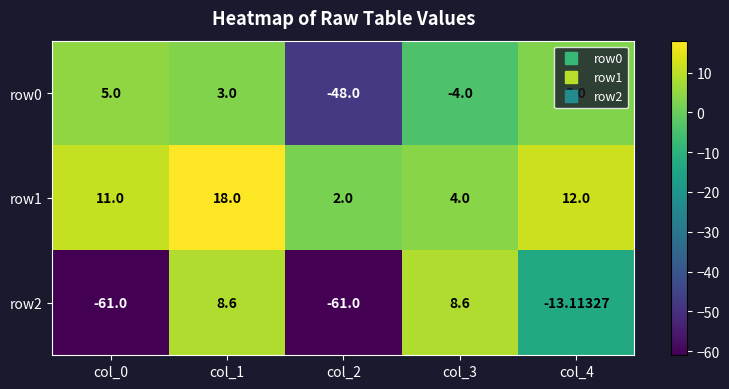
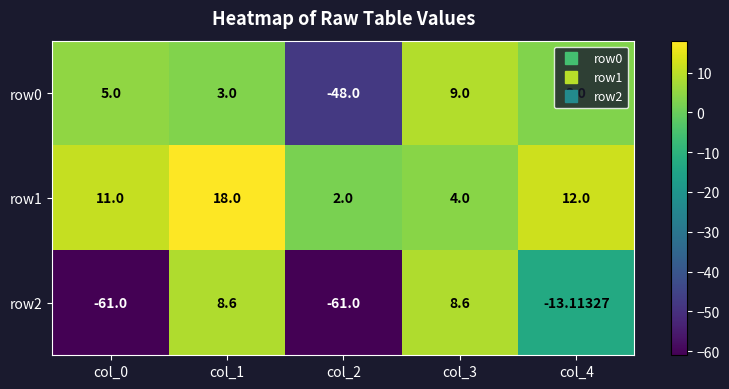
  {
    "row0": {
      "col_0": 5.0,
      "col_1": 3.0,
      "col_2": -48.0,
-     "col_3": -4.0
+     "col_3": 9.0
    },
    "row1": {
      "col_0": 11.0,
      "col_1": 18.0,
      "col_2": 2.0,
      "col_3": 4.0,
      "col_4": 12.0
    },
    "row2": {
      "col_0": -61.0,
      "col_1": 8.6,
      "col_2": -61.0,
      "col_3": 8.6,
      "col_4": -13.11327
    }
  }
